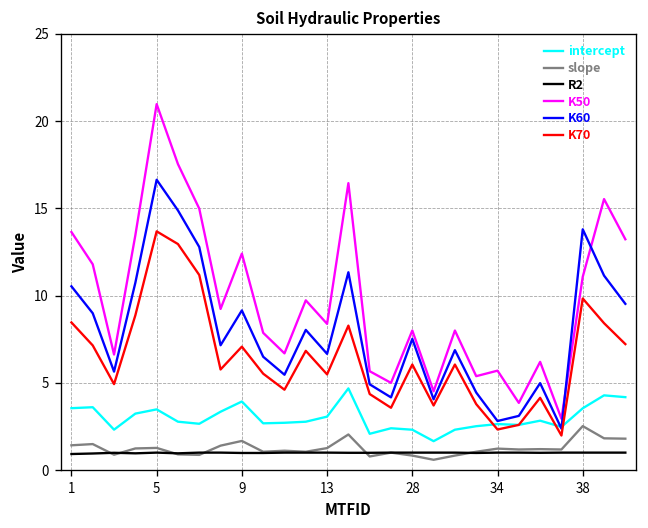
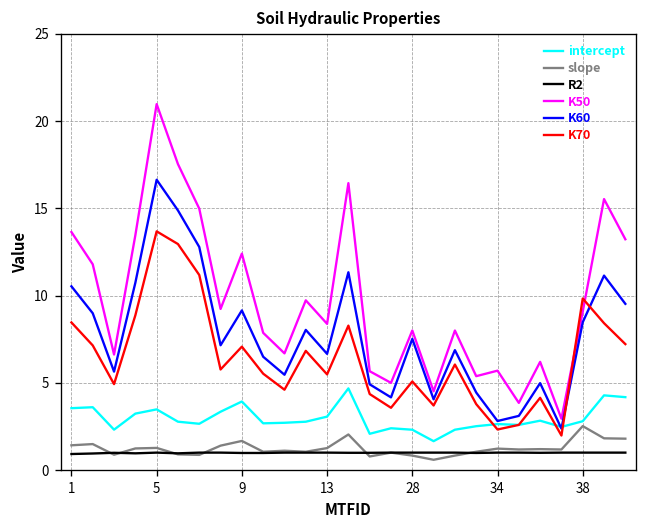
  {
    "intercept": {
      "28": 2.3,
      "34": 2.6,
-     "38": 3.5
+     "38": 2.8
    },
    "slope": {
      "34": 1.2,
      "38": 2.5
    },
    "R2": {
      "34": 1.0,
      "38": 1.0
    },
    "K50": {
      "28": 8.0,
      "34": 5.7,
-     "38": 11.1
+     "38": 9.1
    },
    "K60": {
      "28": 7.5,
      "34": 2.8,
-     "38": 13.8
+     "38": 8.5
    },
    "K70": {
-     "28": 6.1,
+     "28": 5.1,
      "34": 2.3,
      "38": 9.8
    }
  }
